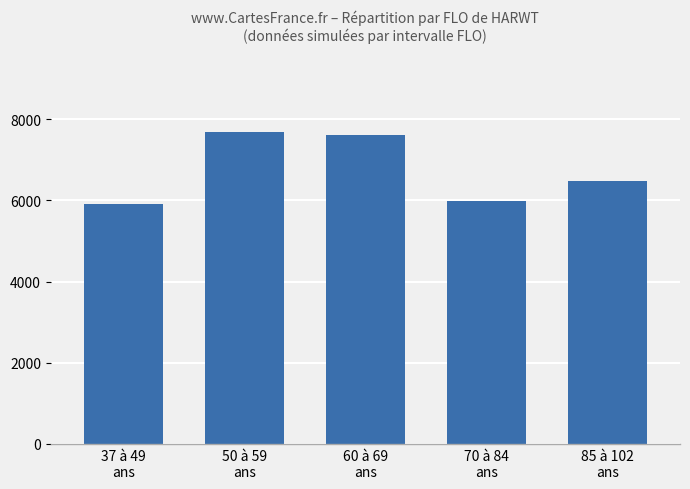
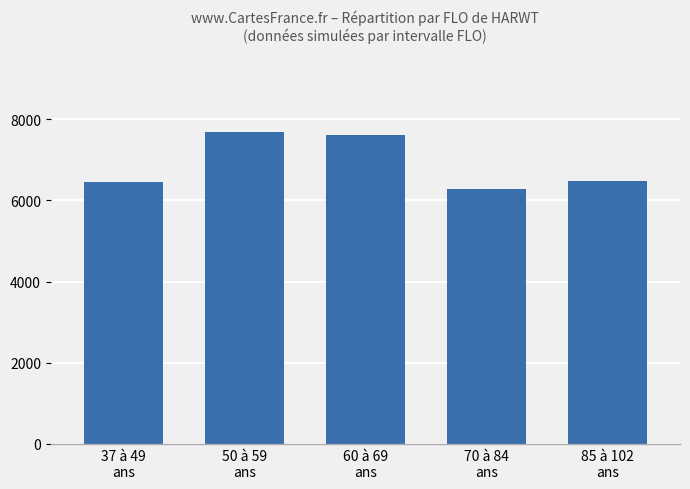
  {
-   "37 à 49 ans": 5900,
+   "37 à 49 ans": 6500,
    "50 à 59 ans": 7700,
    "60 à 69 ans": 7600,
-   "70 à 84 ans": 6000,
+   "70 à 84 ans": 6300,
    "85 à 102 ans": 6500
  }
